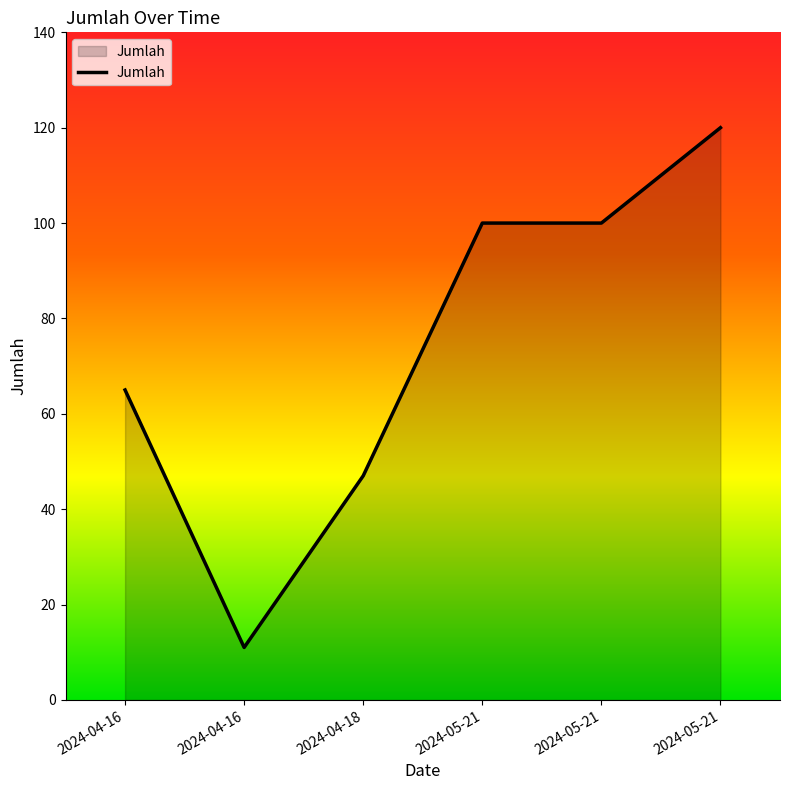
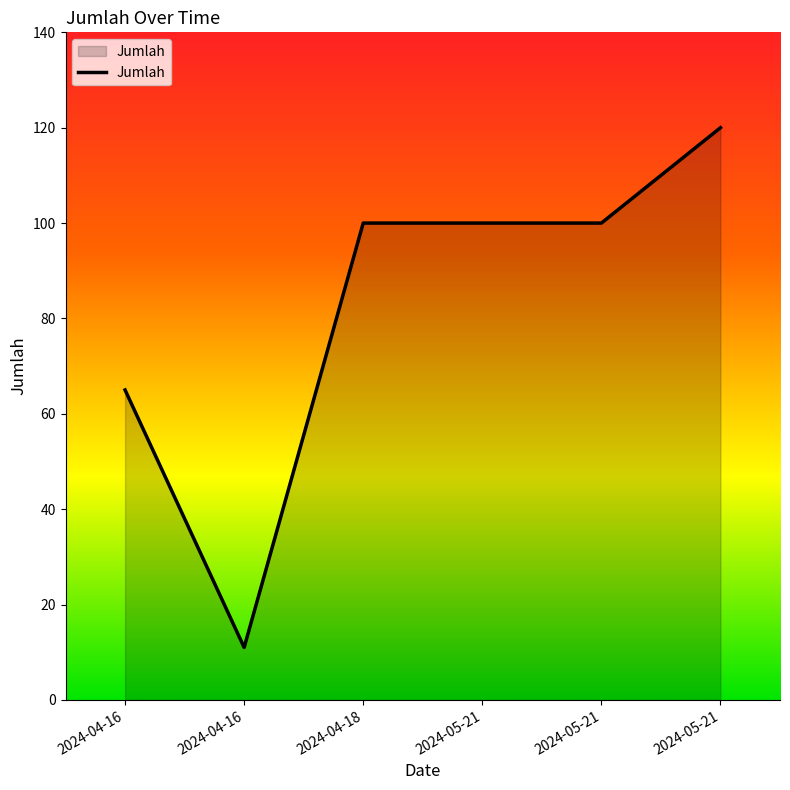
  {
-   "2024-04-18": 47
+   "2024-04-18": 100
  }
